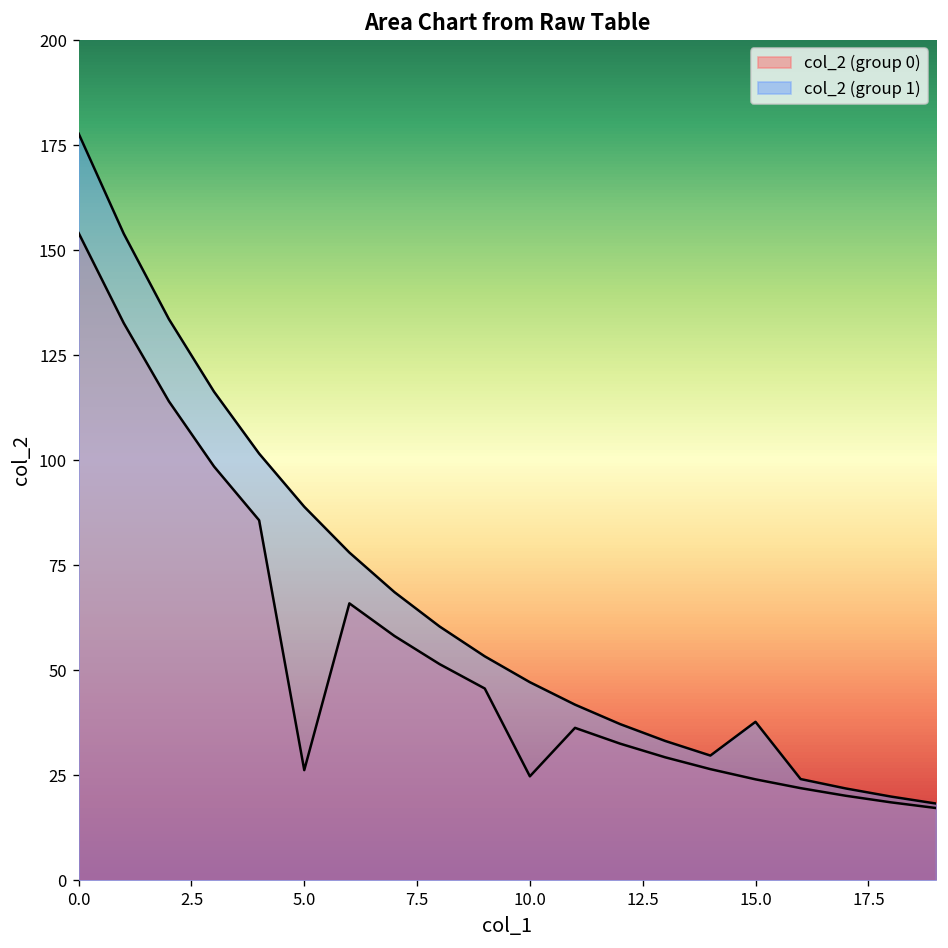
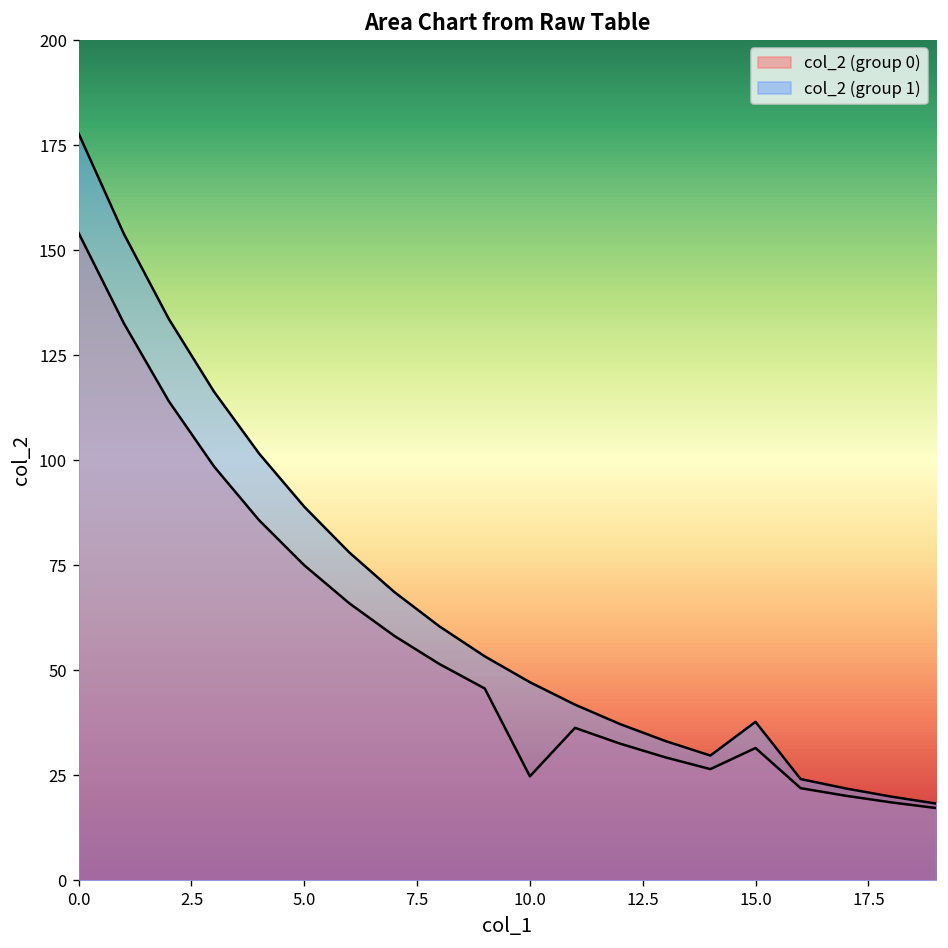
  {
    "col_2 (group 0)": {
      "0.0": 154,
-     "5.0": 26,
+     "5.0": 75,
      "10.0": 25,
-     "15.0": 24
+     "15.0": 32
    },
    "col_2 (group 1)": {
      "0.0": 178,
      "5.0": 89,
      "10.0": 47,
      "15.0": 38
    }
  }
